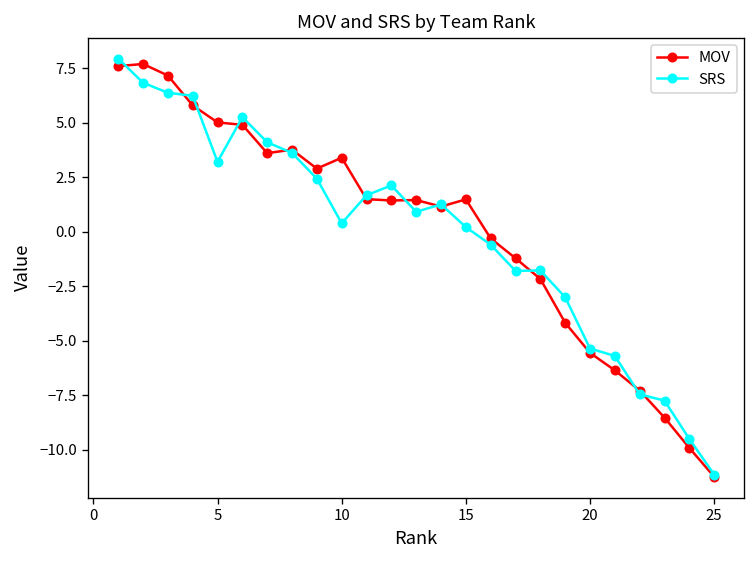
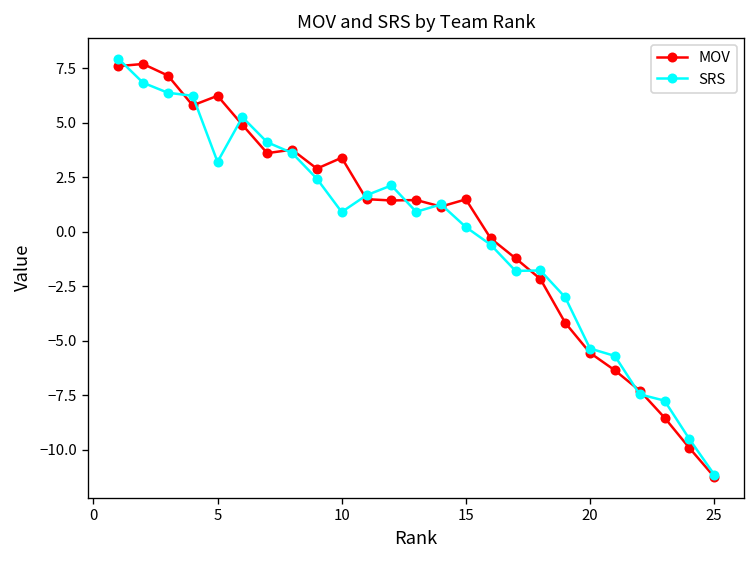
  {
    "MOV": {
-     "5": 5.0,
+     "5": 6.2,
      "10": 3.4,
      "15": 1.5,
      "20": -5.6
    },
    "SRS": {
      "5": 3.2,
-     "10": 0.4,
+     "10": 0.9,
      "15": 0.2,
      "20": -5.4
    }
  }
